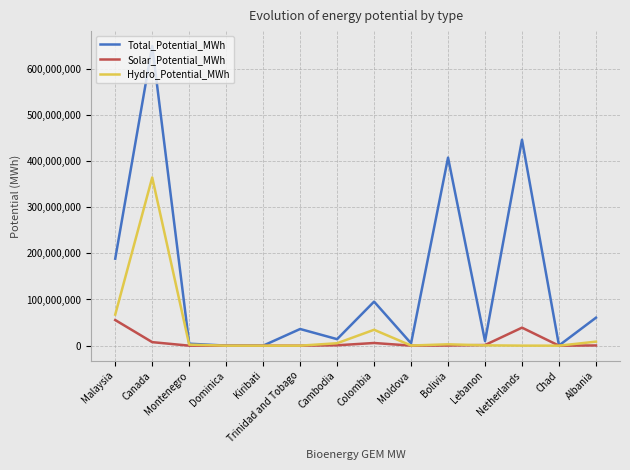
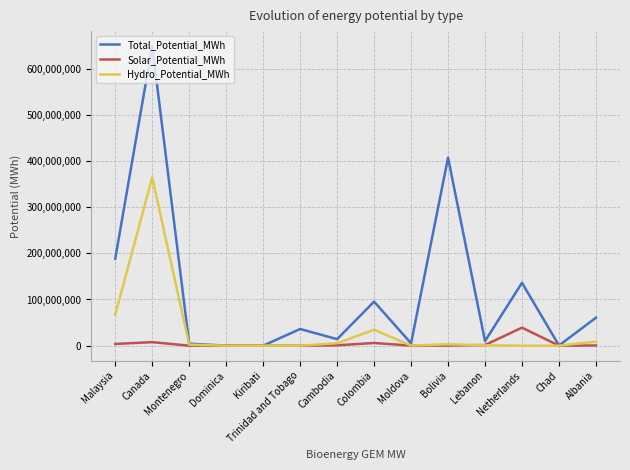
  {
    "Total_Potential_MWh": {
      "Malaysia": "190,000,000",
      "Trinidad and Tobago": "40,000,000",
      "Cambodia": "10,000,000",
      "Colombia": "100,000,000",
      "Bolivia": "410,000,000",
      "Lebanon": "10,000,000",
-     "Netherlands": "450,000,000",
+     "Netherlands": "140,000,000",
      "Albania": "60,000,000"
    },
    "Solar_Potential_MWh": {
-     "Malaysia": "60,000,000",
+     "Malaysia": "0",
      "Canada": "10,000,000",
      "Colombia": "10,000,000",
      "Netherlands": "40,000,000",
      "Albania": "0"
    },
    "Hydro_Potential_MWh": {
      "Malaysia": "70,000,000",
      "Canada": "360,000,000",
      "Colombia": "30,000,000",
      "Netherlands": "0",
      "Albania": "10,000,000"
    }
  }
